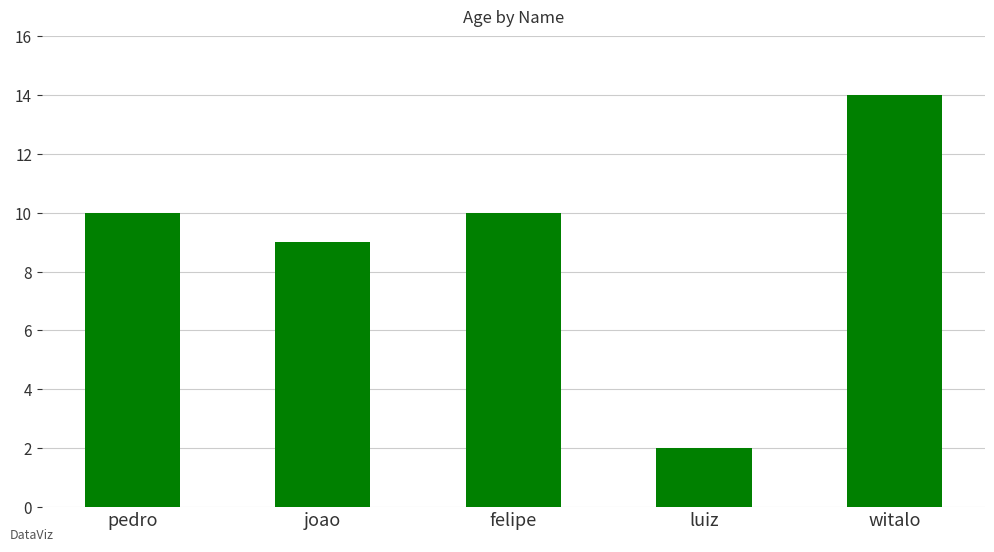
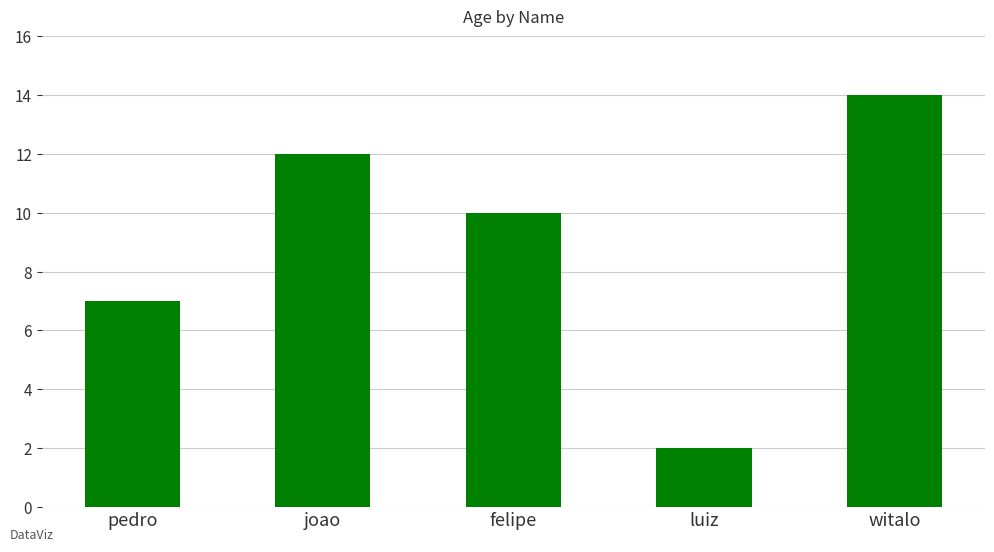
  {
-   "pedro": 10,
-   "joao": 9,
+   "pedro": 7,
+   "joao": 12,
    "felipe": 10,
    "luiz": 2,
    "witalo": 14
  }
